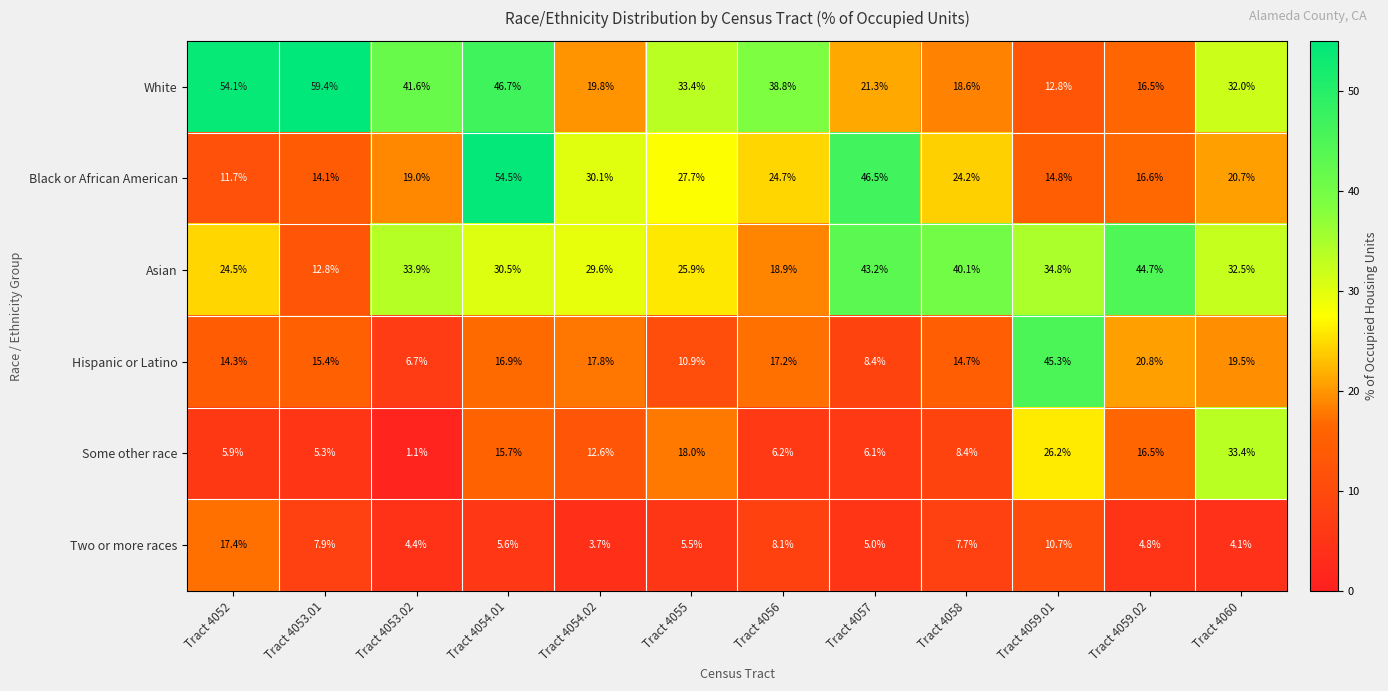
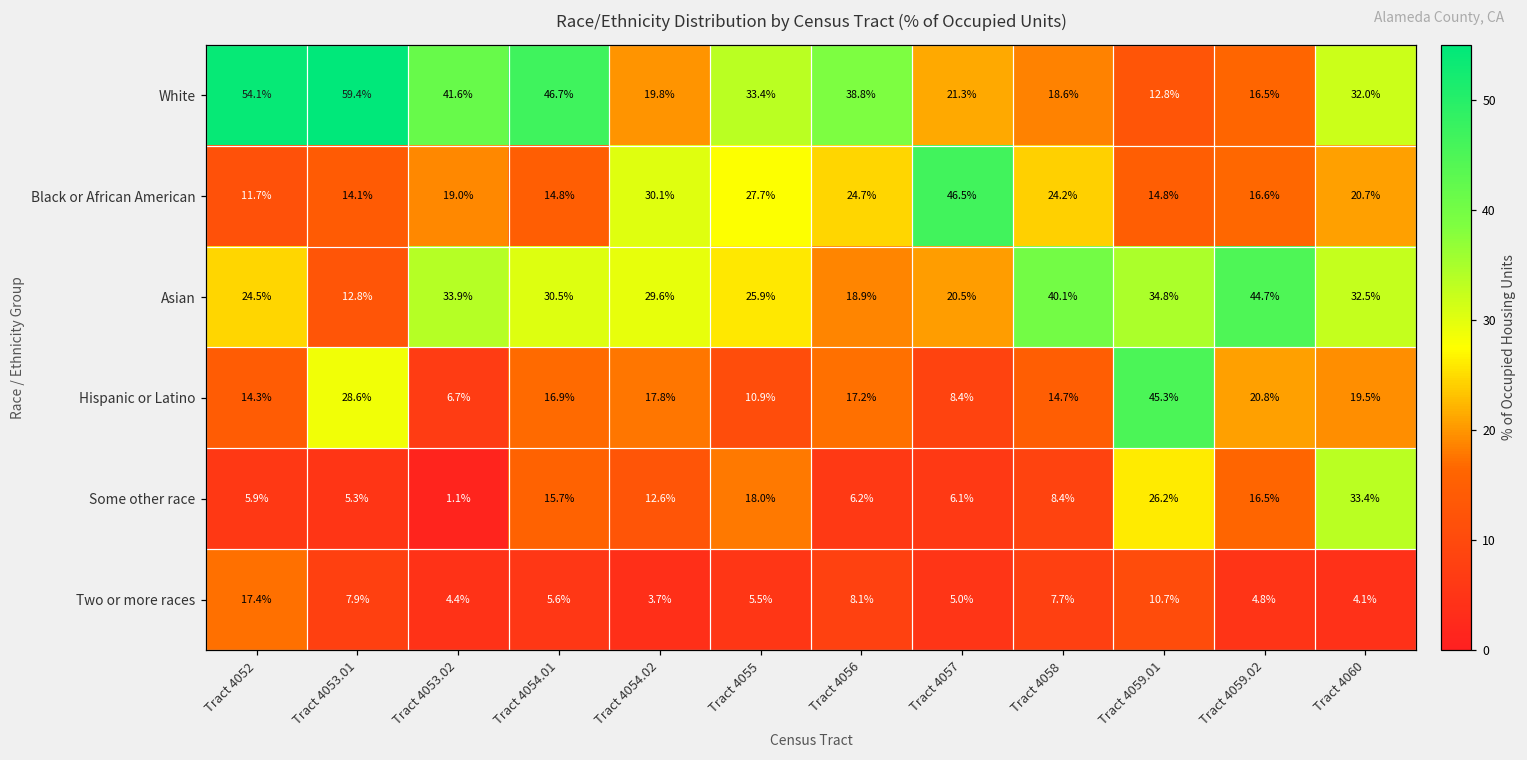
  {
    "White": {
      "Tract 4052": "54.1%",
      "Tract 4053.01": "59.4%",
      "Tract 4053.02": "41.6%",
      "Tract 4054.01": "46.7%",
      "Tract 4054.02": "19.8%",
      "Tract 4055": "33.4%",
      "Tract 4056": "38.8%",
      "Tract 4057": "21.3%",
      "Tract 4058": "18.6%",
      "Tract 4059.01": "12.8%",
      "Tract 4059.02": "16.5%",
      "Tract 4060": "32.0%"
    },
    "Black or African American": {
      "Tract 4052": "11.7%",
      "Tract 4053.01": "14.1%",
      "Tract 4053.02": "19.0%",
-     "Tract 4054.01": "54.5%",
+     "Tract 4054.01": "14.8%",
      "Tract 4054.02": "30.1%",
      "Tract 4055": "27.7%",
      "Tract 4056": "24.7%",
      "Tract 4057": "46.5%",
      "Tract 4058": "24.2%",
      "Tract 4059.01": "14.8%",
      "Tract 4059.02": "16.6%",
      "Tract 4060": "20.7%"
    },
    "Asian": {
      "Tract 4052": "24.5%",
      "Tract 4053.01": "12.8%",
      "Tract 4053.02": "33.9%",
      "Tract 4054.01": "30.5%",
      "Tract 4054.02": "29.6%",
      "Tract 4055": "25.9%",
      "Tract 4056": "18.9%",
-     "Tract 4057": "43.2%",
+     "Tract 4057": "20.5%",
      "Tract 4058": "40.1%",
      "Tract 4059.01": "34.8%",
      "Tract 4059.02": "44.7%",
      "Tract 4060": "32.5%"
    },
    "Hispanic or Latino": {
      "Tract 4052": "14.3%",
-     "Tract 4053.01": "15.4%",
+     "Tract 4053.01": "28.6%",
      "Tract 4053.02": "6.7%",
      "Tract 4054.01": "16.9%",
      "Tract 4054.02": "17.8%",
      "Tract 4055": "10.9%",
      "Tract 4056": "17.2%",
      "Tract 4057": "8.4%",
      "Tract 4058": "14.7%",
      "Tract 4059.01": "45.3%",
      "Tract 4059.02": "20.8%",
      "Tract 4060": "19.5%"
    },
    "Some other race": {
      "Tract 4052": "5.9%",
      "Tract 4053.01": "5.3%",
      "Tract 4053.02": "1.1%",
      "Tract 4054.01": "15.7%",
      "Tract 4054.02": "12.6%",
      "Tract 4055": "18.0%",
      "Tract 4056": "6.2%",
      "Tract 4057": "6.1%",
      "Tract 4058": "8.4%",
      "Tract 4059.01": "26.2%",
      "Tract 4059.02": "16.5%",
      "Tract 4060": "33.4%"
    },
    "Two or more races": {
      "Tract 4052": "17.4%",
      "Tract 4053.01": "7.9%",
      "Tract 4053.02": "4.4%",
      "Tract 4054.01": "5.6%",
      "Tract 4054.02": "3.7%",
      "Tract 4055": "5.5%",
      "Tract 4056": "8.1%",
      "Tract 4057": "5.0%",
      "Tract 4058": "7.7%",
      "Tract 4059.01": "10.7%",
      "Tract 4059.02": "4.8%",
      "Tract 4060": "4.1%"
    }
  }
